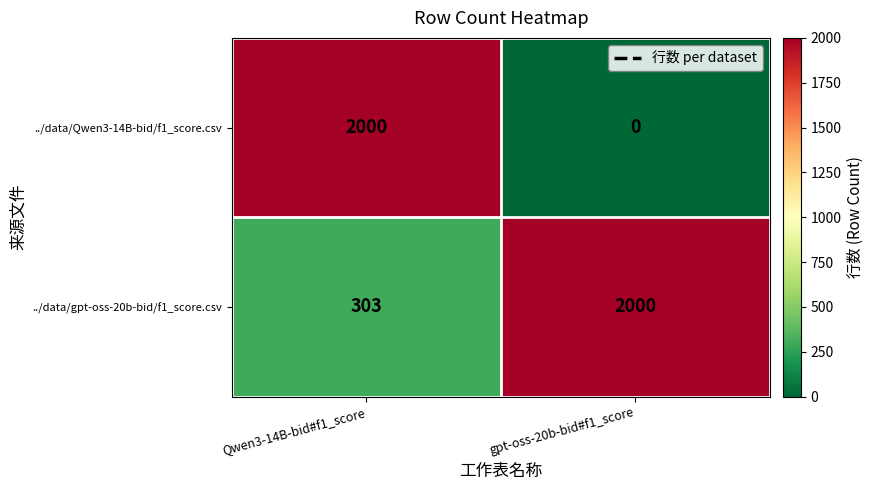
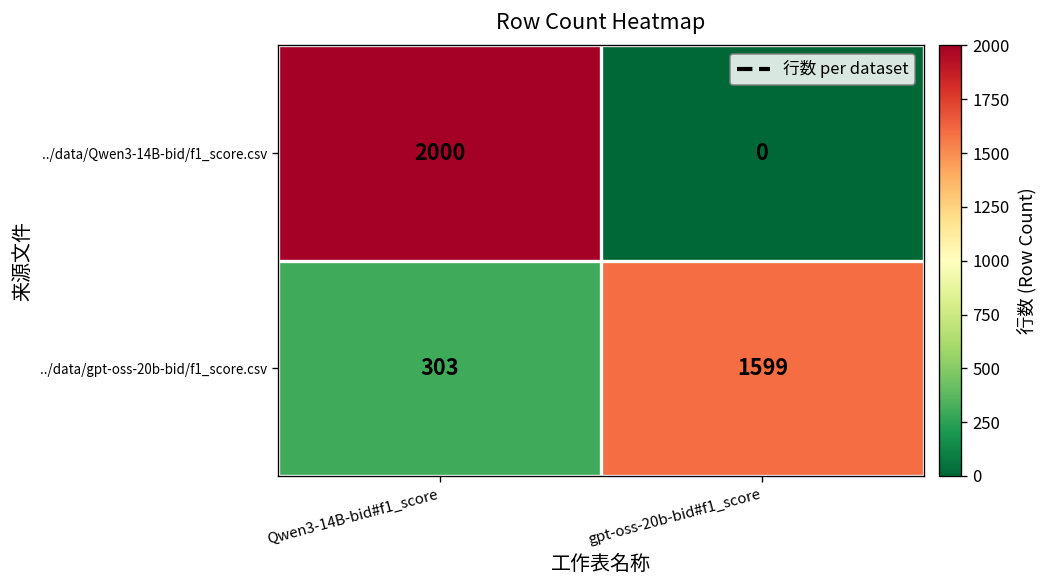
  {
    "../data/Qwen3-14B-bid/f1_score.csv": {
      "Qwen3-14B-bid#f1_score": 2000,
      "gpt-oss-20b-bid#f1_score": 0
    },
    "../data/gpt-oss-20b-bid/f1_score.csv": {
      "Qwen3-14B-bid#f1_score": 303,
-     "gpt-oss-20b-bid#f1_score": 2000
+     "gpt-oss-20b-bid#f1_score": 1599
    }
  }
